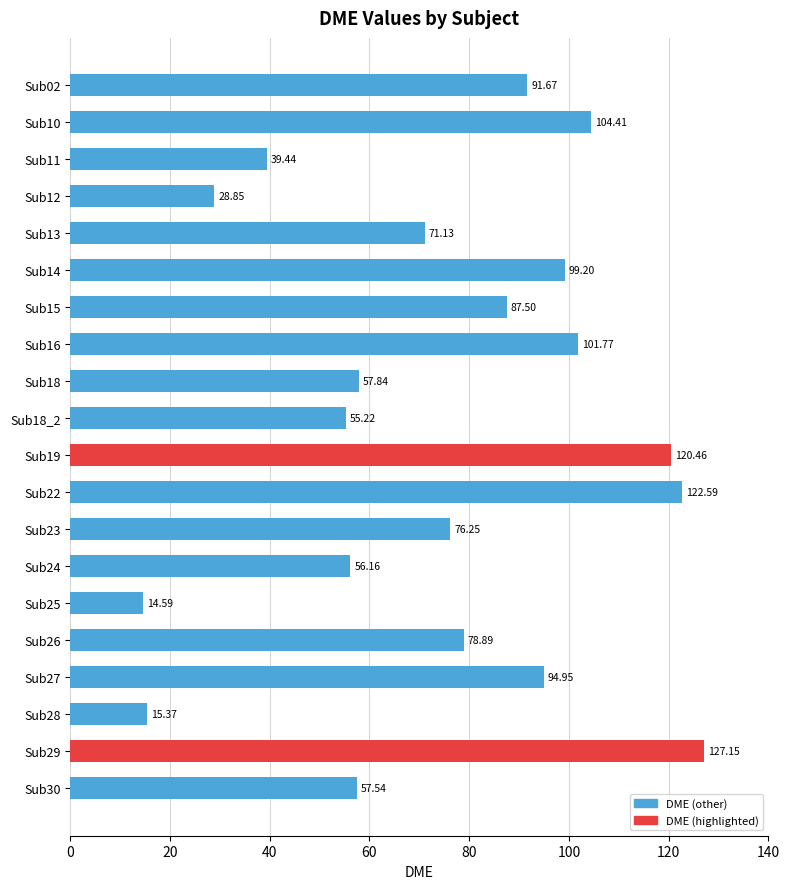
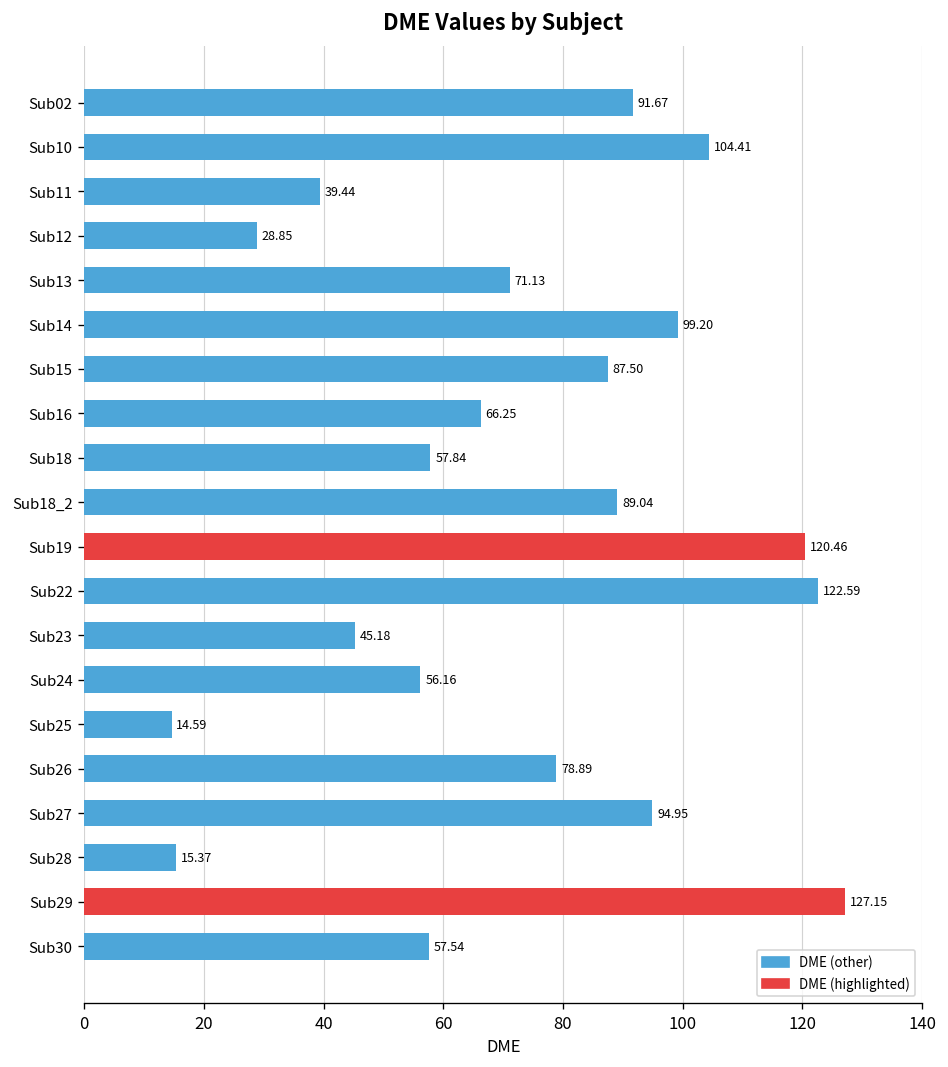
  {
    "Sub02": 91.67,
    "Sub10": 104.41,
    "Sub11": 39.44,
    "Sub12": 28.85,
    "Sub13": 71.13,
    "Sub14": 99.20,
    "Sub15": 87.50,
-   "Sub16": 101.77,
+   "Sub16": 66.25,
    "Sub18": 57.84,
-   "Sub18_2": 55.22,
+   "Sub18_2": 89.04,
    "Sub19": 120.46,
    "Sub22": 122.59,
-   "Sub23": 76.25,
+   "Sub23": 45.18,
    "Sub24": 56.16,
    "Sub25": 14.59,
    "Sub26": 78.89,
    "Sub27": 94.95,
    "Sub28": 15.37,
    "Sub29": 127.15,
    "Sub30": 57.54
  }
